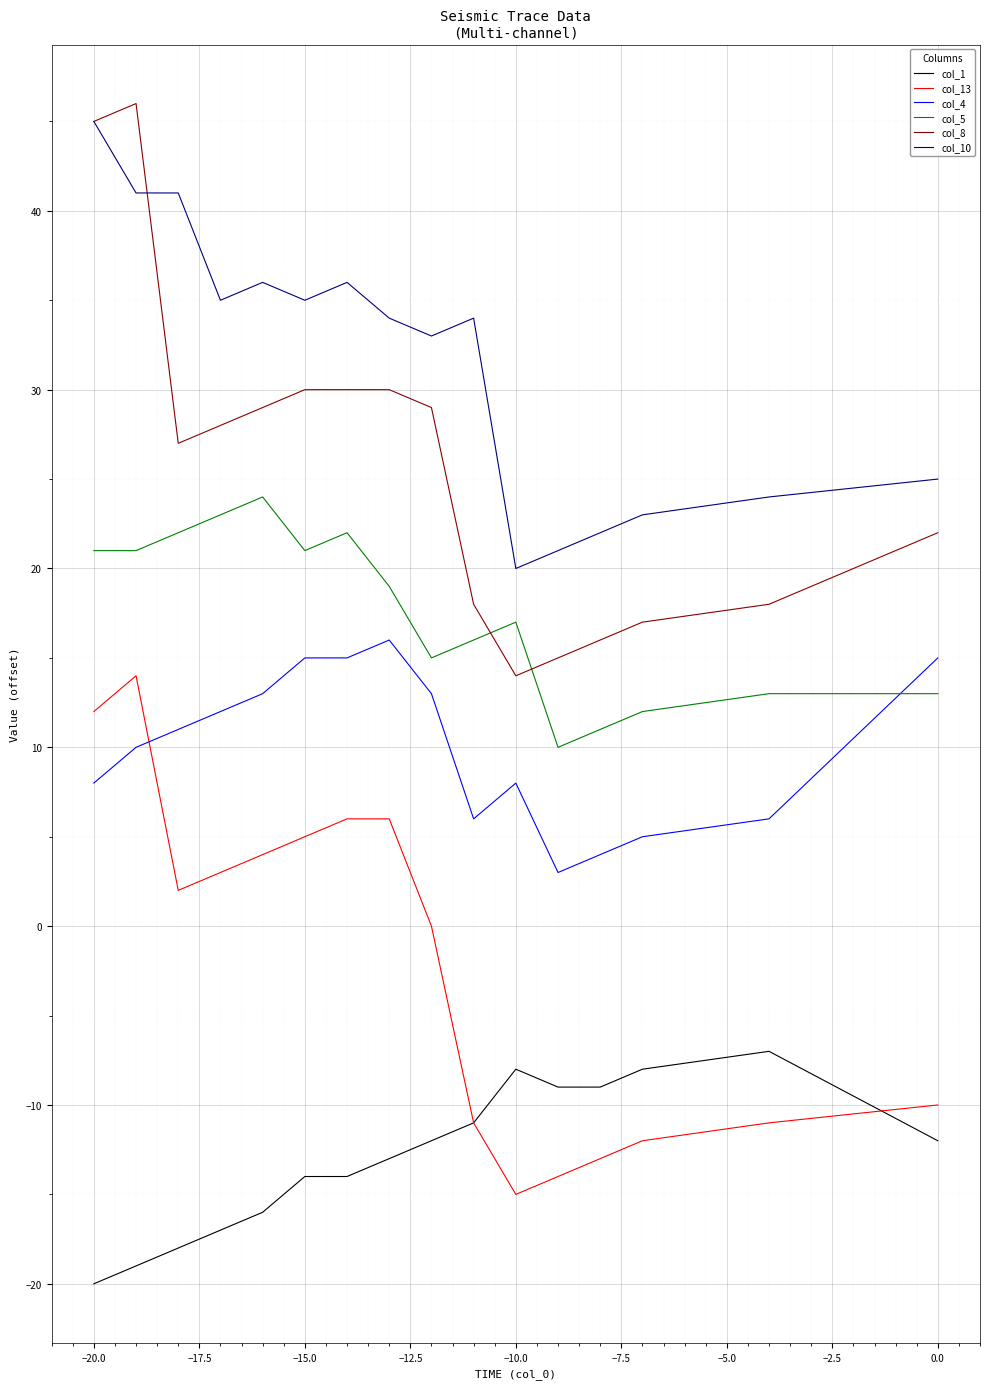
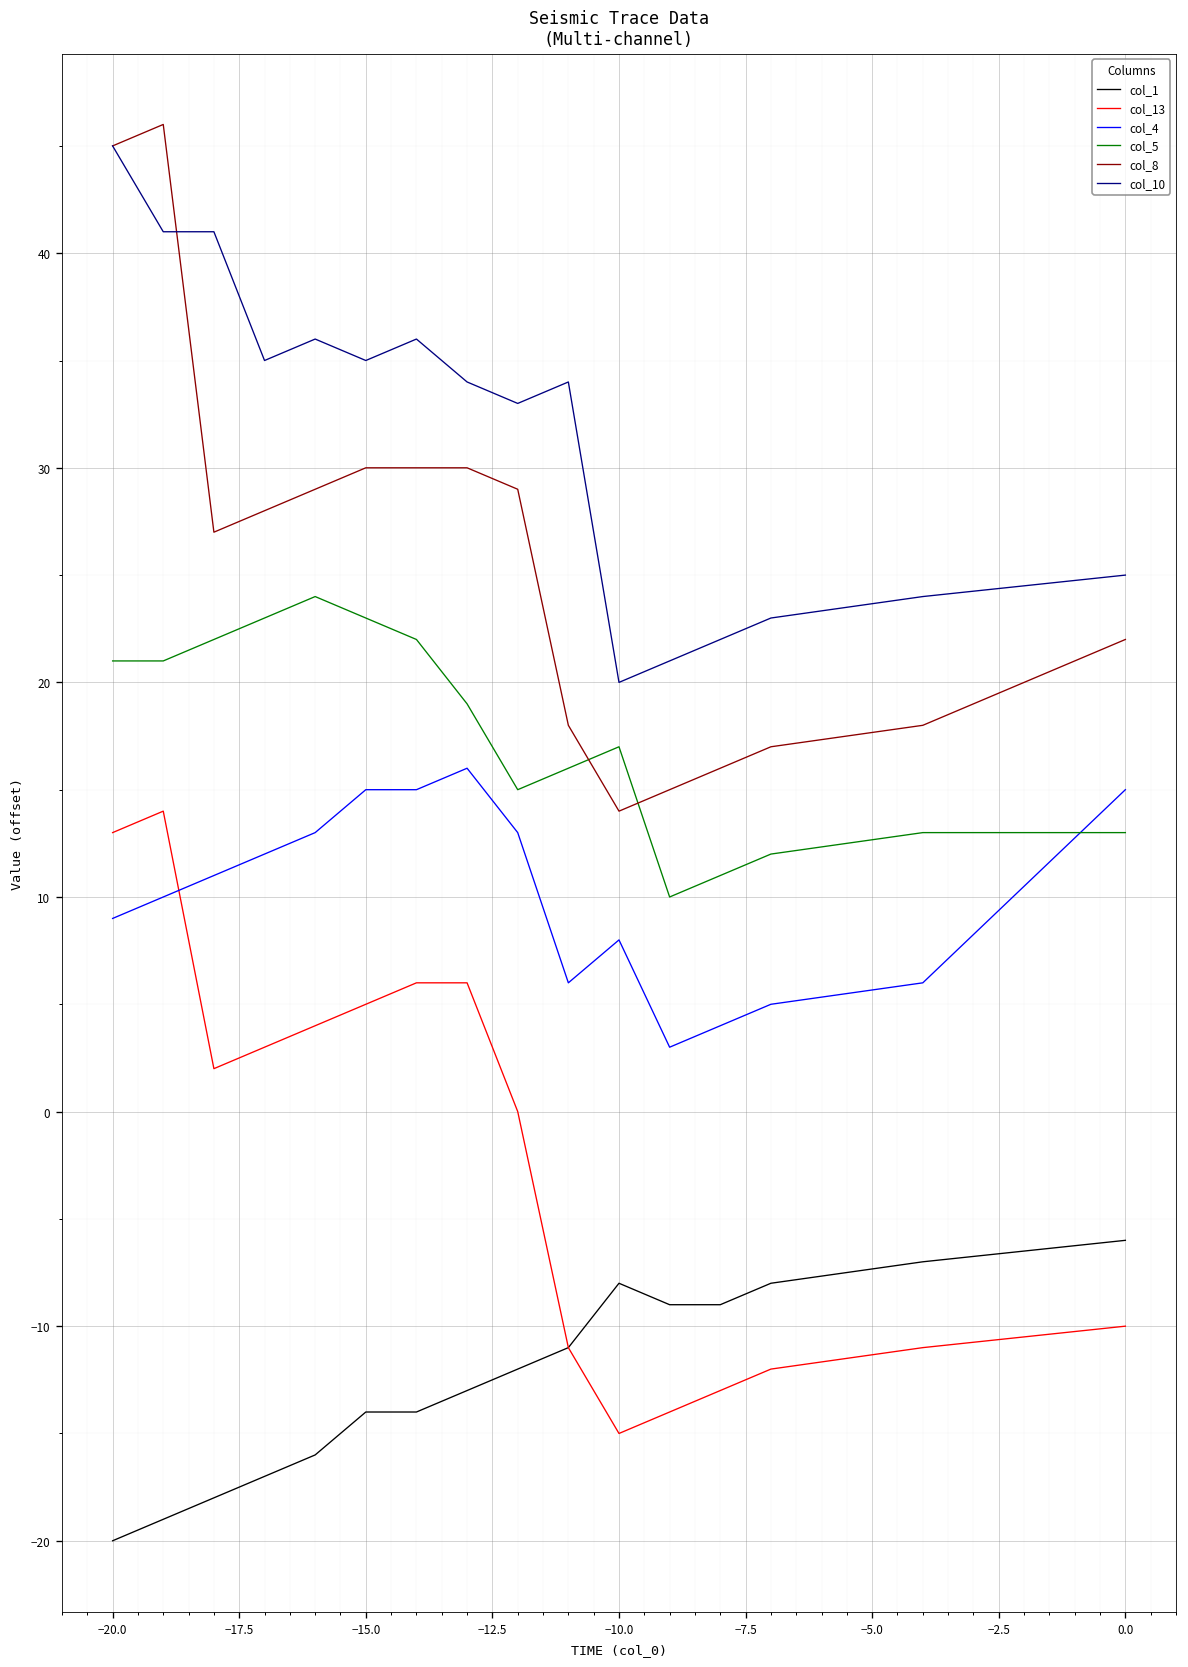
  {
    "col_1": {
      "−20.0": -20,
      "−15.0": -14,
      "−10.0": -8,
-     "0.0": -12
+     "0.0": -6
    },
    "col_13": {
-     "−20.0": 12.0,
+     "−20.0": 13.0,
      "−15.0": 5.0,
      "−10.0": -15.0,
      "0.0": -10.0
    },
    "col_4": {
-     "−20.0": 8.0,
+     "−20.0": 9.0,
      "−15.0": 15.0,
      "−10.0": 8.0,
      "0.0": 15.0
    },
    "col_5": {
      "−20.0": 21.0,
-     "−15.0": 21.0,
+     "−15.0": 23.0,
      "−10.0": 17.0,
      "0.0": 13.0
    },
    "col_8": {
      "−15.0": 30.0,
      "−10.0": 14.0,
      "0.0": 22.0
    },
    "col_10": {
      "−15.0": 35.0,
      "−10.0": 20.0,
      "0.0": 25.0
    }
  }
